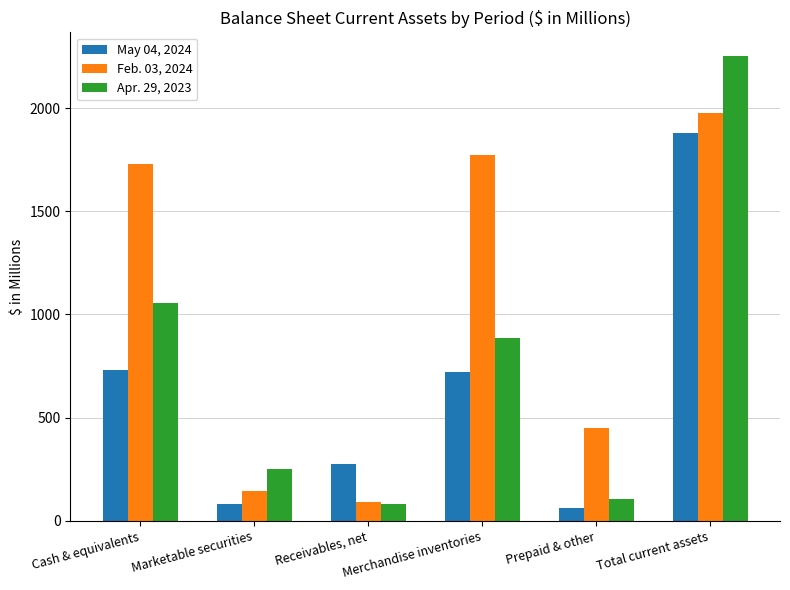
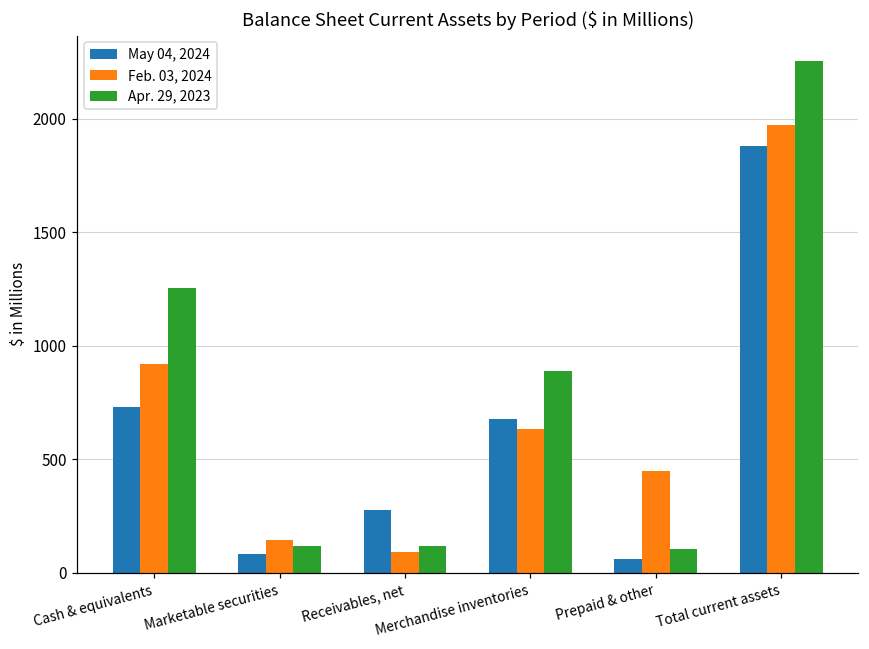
  {
    "May 04, 2024": {
      "Cash & equivalents": 730,
      "Marketable securities": 80,
      "Receivables, net": 280,
-     "Merchandise inventories": 720,
+     "Merchandise inventories": 680,
      "Prepaid & other": 60,
      "Total current assets": 1880
    },
    "Feb. 03, 2024": {
-     "Cash & equivalents": 1730,
+     "Cash & equivalents": 920,
      "Marketable securities": 150,
      "Receivables, net": 90,
-     "Merchandise inventories": 1770,
+     "Merchandise inventories": 630,
      "Prepaid & other": 450,
      "Total current assets": 1970
    },
    "Apr. 29, 2023": {
-     "Cash & equivalents": 1060,
-     "Marketable securities": 250,
-     "Receivables, net": 80,
+     "Cash & equivalents": 1250,
+     "Marketable securities": 120,
+     "Receivables, net": 120,
      "Merchandise inventories": 890,
      "Prepaid & other": 110,
      "Total current assets": 2250
    }
  }
